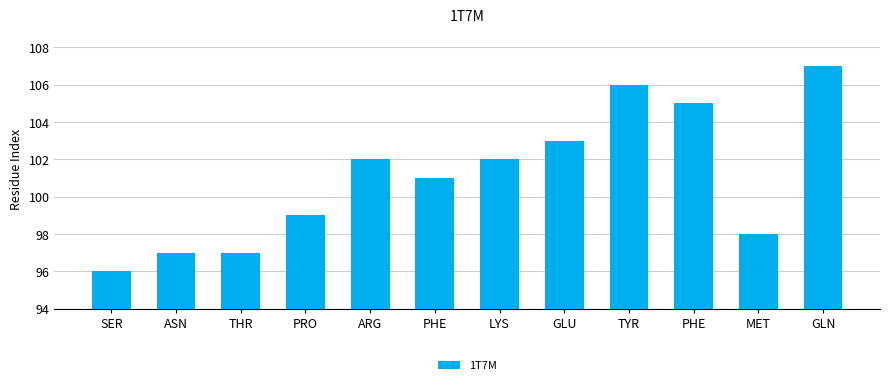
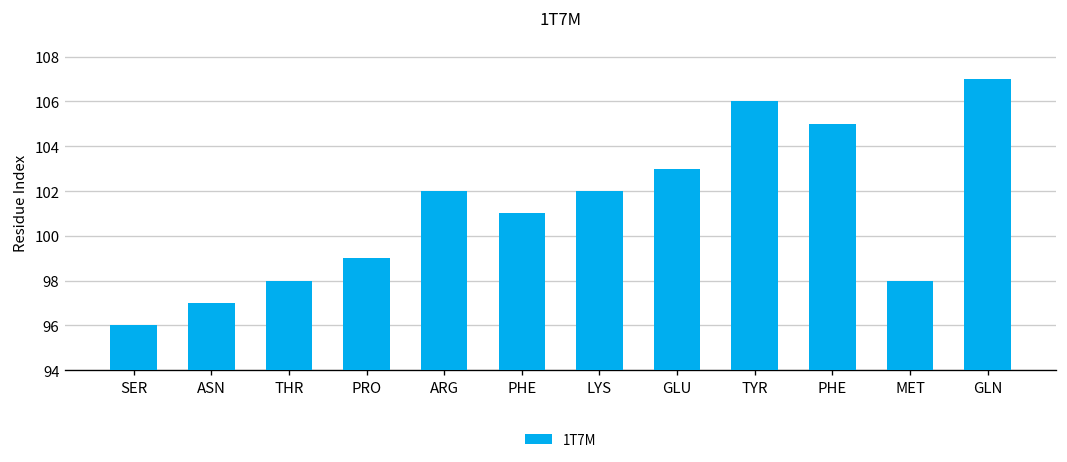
  {
    "SER": 96,
    "ASN": 97,
-   "THR": 97,
+   "THR": 98,
    "PRO": 99,
    "ARG": 102,
    "LYS": 102,
    "GLU": 103,
    "TYR": 106,
    "MET": 98,
    "GLN": 107
  }
